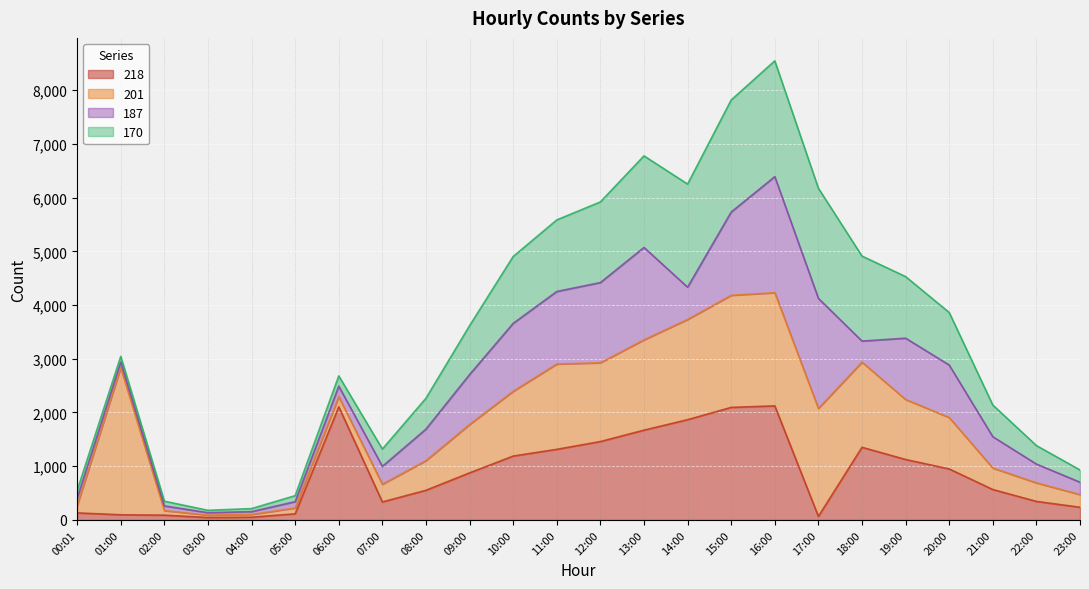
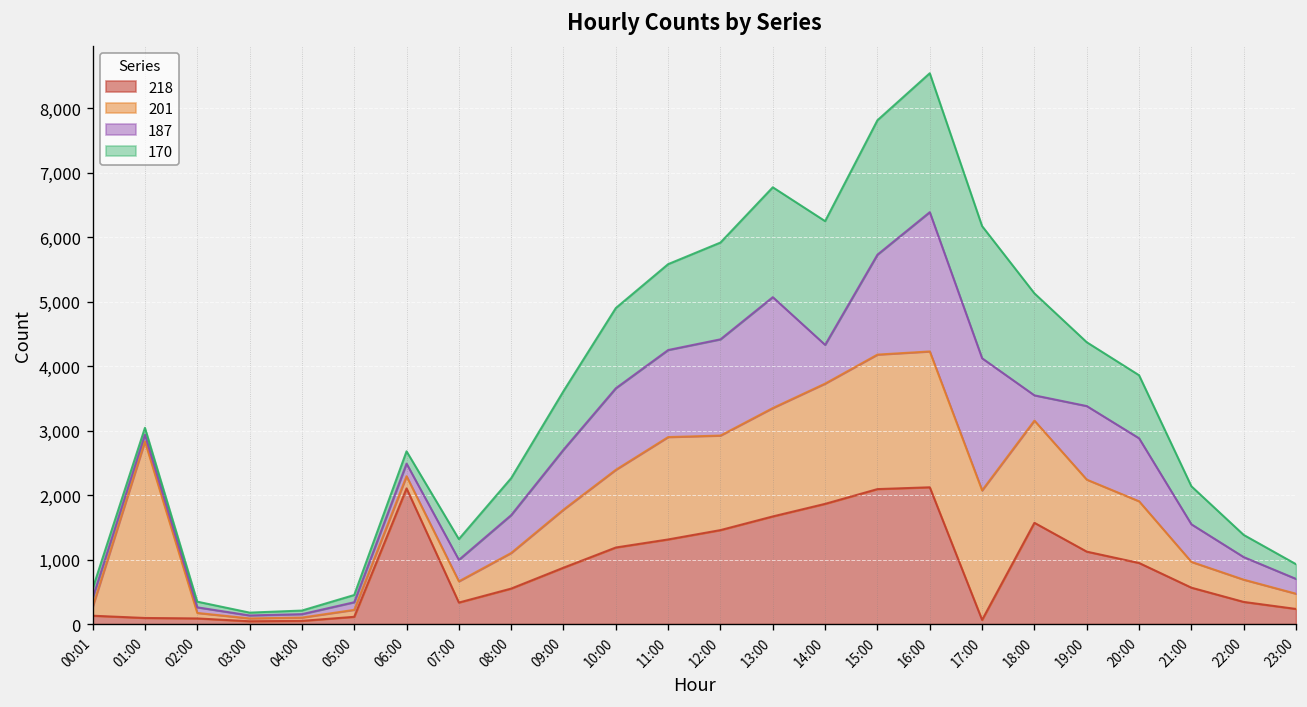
  {
    "218": {
      "00:01": "100",
      "01:00": "100",
      "02:00": "100",
      "04:00": "100",
      "05:00": "100",
      "06:00": "2,100",
      "07:00": "300",
      "08:00": "600",
      "09:00": "900",
      "10:00": "1,200",
      "11:00": "1,300",
      "12:00": "1,500",
      "13:00": "1,700",
      "14:00": "1,900",
      "15:00": "2,100",
      "16:00": "2,100",
      "17:00": "100",
-     "18:00": "1,400",
+     "18:00": "1,600",
      "19:00": "1,100",
      "20:00": "900",
      "21:00": "600",
      "22:00": "300",
      "23:00": "200"
    },
    "201": {
      "00:01": "100",
      "01:00": "2,700",
      "02:00": "100",
      "04:00": "100",
      "05:00": "100",
      "06:00": "200",
      "07:00": "300",
      "08:00": "600",
      "09:00": "900",
      "10:00": "1,200",
      "11:00": "1,600",
      "12:00": "1,500",
      "13:00": "1,700",
      "14:00": "1,900",
      "15:00": "2,100",
      "16:00": "2,100",
      "17:00": "2,000",
      "18:00": "1,600",
      "19:00": "1,100",
      "20:00": "1,000",
      "21:00": "400",
      "22:00": "300",
      "23:00": "200"
    },
    "187": {
      "00:01": "100",
      "01:00": "100",
      "02:00": "100",
      "04:00": "100",
      "05:00": "100",
      "06:00": "200",
      "07:00": "300",
      "08:00": "600",
      "09:00": "900",
      "10:00": "1,300",
      "11:00": "1,400",
      "12:00": "1,500",
      "13:00": "1,700",
      "14:00": "600",
      "15:00": "1,600",
      "16:00": "2,200",
      "17:00": "2,000",
      "18:00": "400",
      "19:00": "1,100",
      "20:00": "1,000",
      "21:00": "600",
      "22:00": "400",
      "23:00": "200"
    },
    "170": {
      "00:01": "100",
      "01:00": "100",
      "02:00": "100",
      "04:00": "100",
      "05:00": "100",
      "06:00": "200",
      "07:00": "300",
      "08:00": "600",
      "09:00": "900",
      "10:00": "1,200",
      "11:00": "1,300",
      "12:00": "1,500",
      "13:00": "1,700",
      "14:00": "1,900",
      "15:00": "2,100",
      "16:00": "2,200",
      "17:00": "2,100",
      "18:00": "1,600",
-     "19:00": "1,100",
+     "19:00": "1,000",
      "20:00": "1,000",
      "21:00": "600",
      "22:00": "300",
      "23:00": "200"
    }
  }
